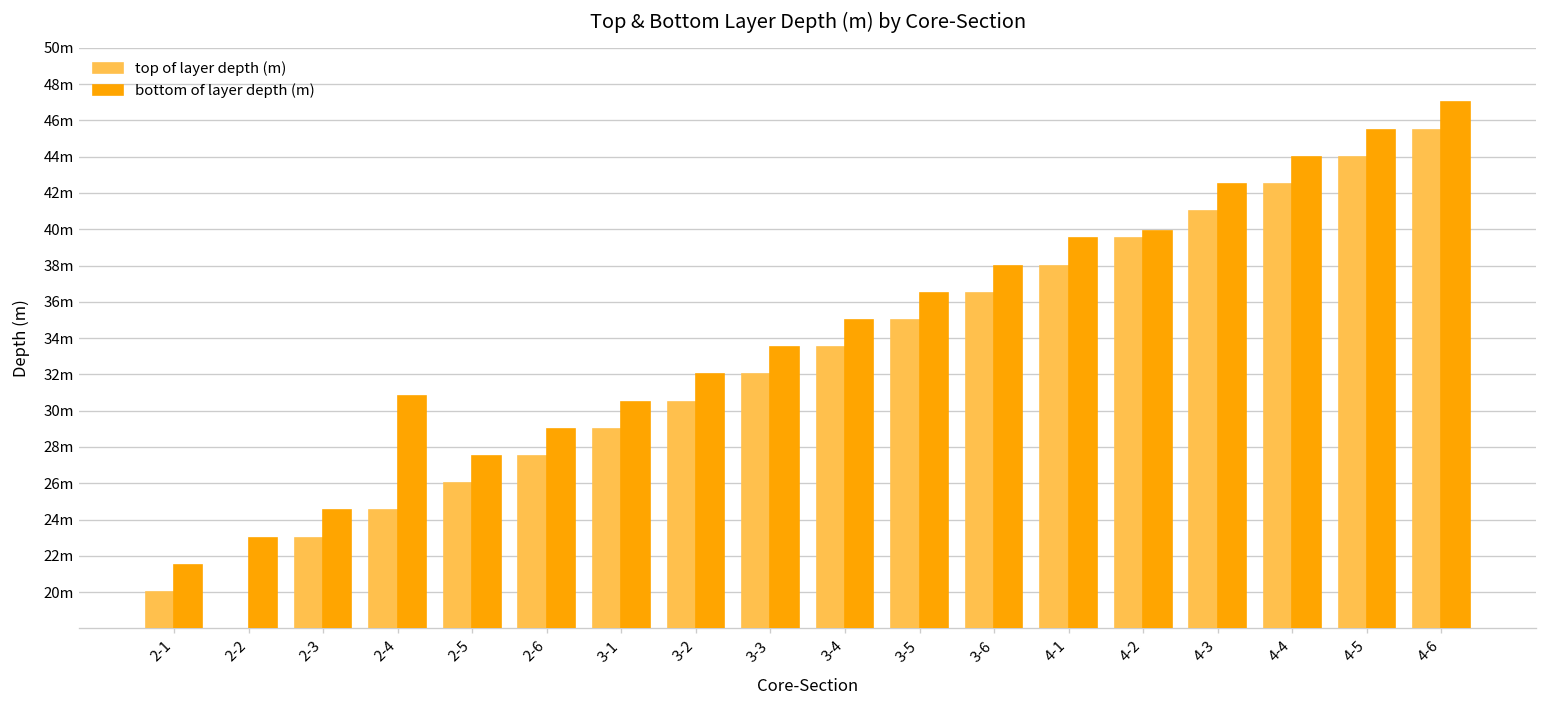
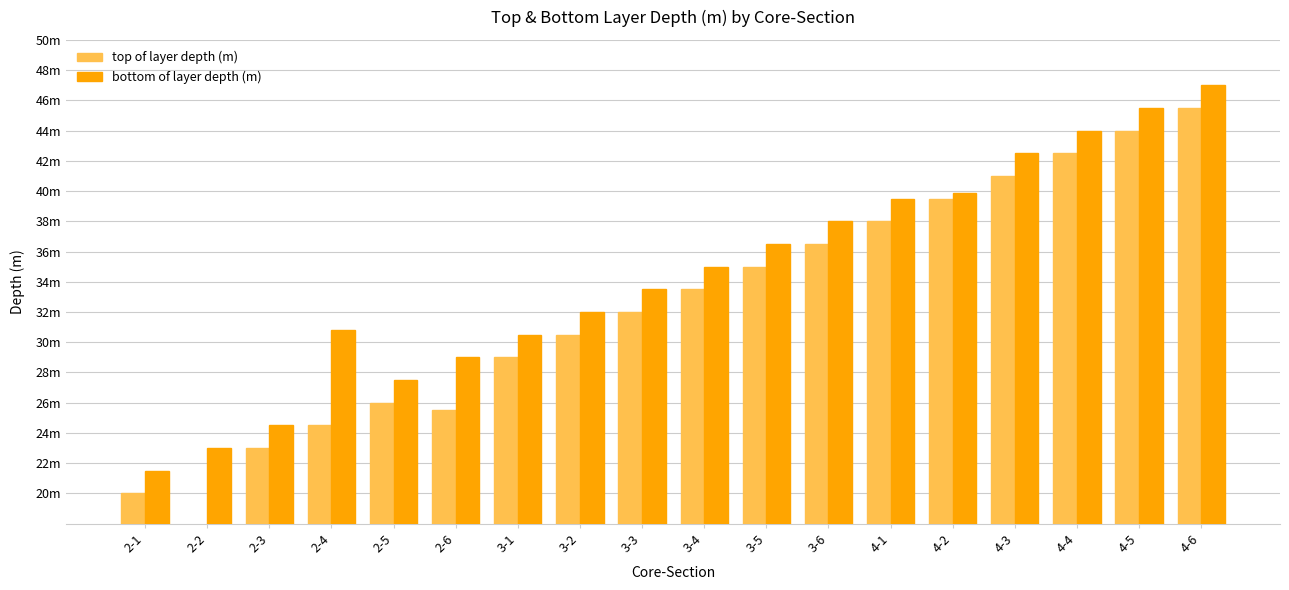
  {
    "top of layer depth (m)": {
      "2-1": "20.0m",
      "2-3": "23.0m",
      "2-4": "24.5m",
      "2-5": "26.0m",
-     "2-6": "27.5m",
+     "2-6": "25.5m",
      "3-1": "29.0m",
      "3-2": "30.5m",
      "3-3": "32.0m",
      "3-4": "33.5m",
      "3-5": "35.0m",
      "3-6": "36.5m",
      "4-1": "38.0m",
      "4-2": "39.5m",
      "4-3": "41.0m",
      "4-4": "42.5m",
      "4-5": "44.0m",
      "4-6": "45.5m"
    },
    "bottom of layer depth (m)": {
      "2-1": "21.5m",
      "2-2": "23.0m",
      "2-3": "24.5m",
      "2-4": "30.8m",
      "2-5": "27.5m",
      "2-6": "29.0m",
      "3-1": "30.5m",
      "3-2": "32.0m",
      "3-3": "33.5m",
      "3-4": "35.0m",
      "3-5": "36.5m",
      "3-6": "38.0m",
      "4-1": "39.5m",
      "4-2": "39.9m",
      "4-3": "42.5m",
      "4-4": "44.0m",
      "4-5": "45.5m",
      "4-6": "47.0m"
    }
  }
